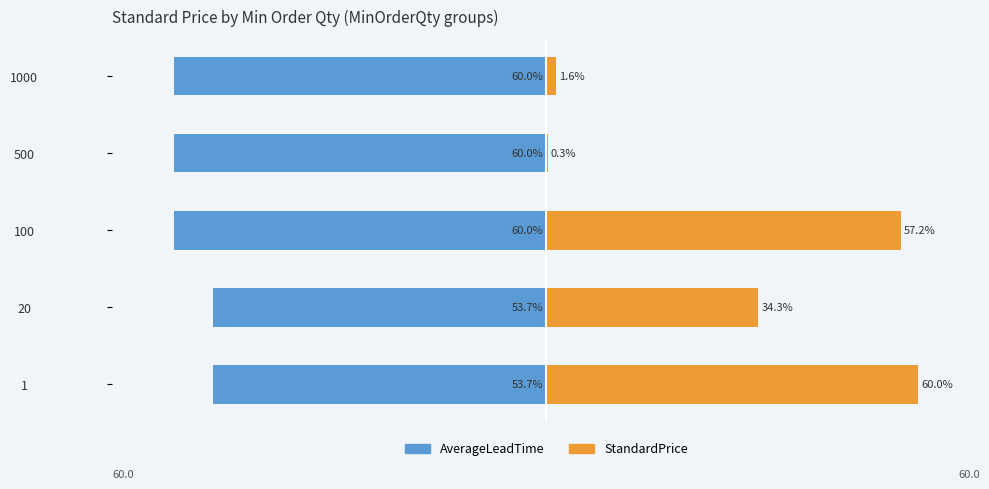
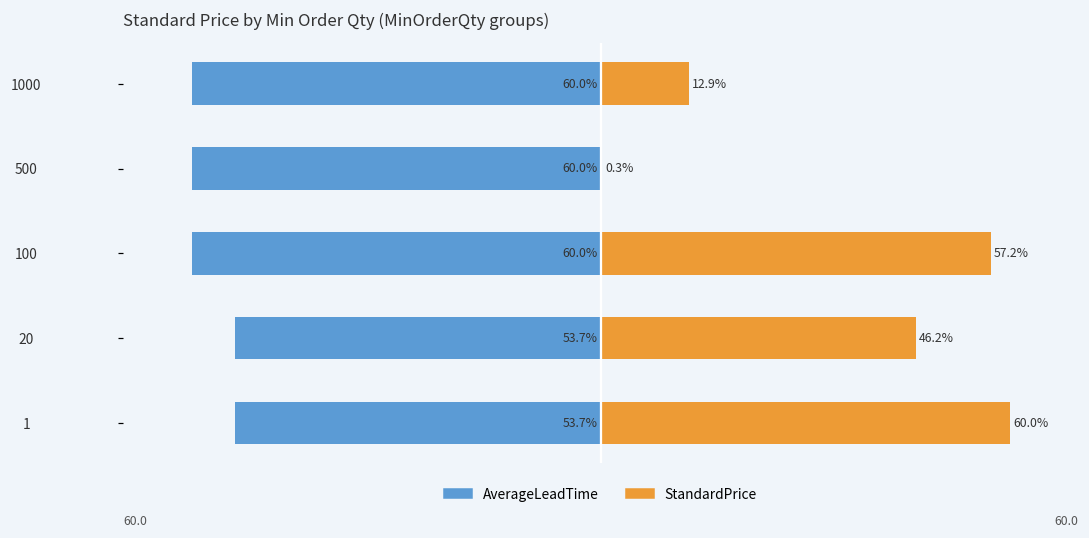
  {
    "StandardPrice": {
-     "1000": "1.6%",
+     "1000": "12.9%",
      "500": "0.3%",
      "100": "57.2%",
-     "20": "34.3%",
+     "20": "46.2%",
      "1": "60.0%"
    }
  }
